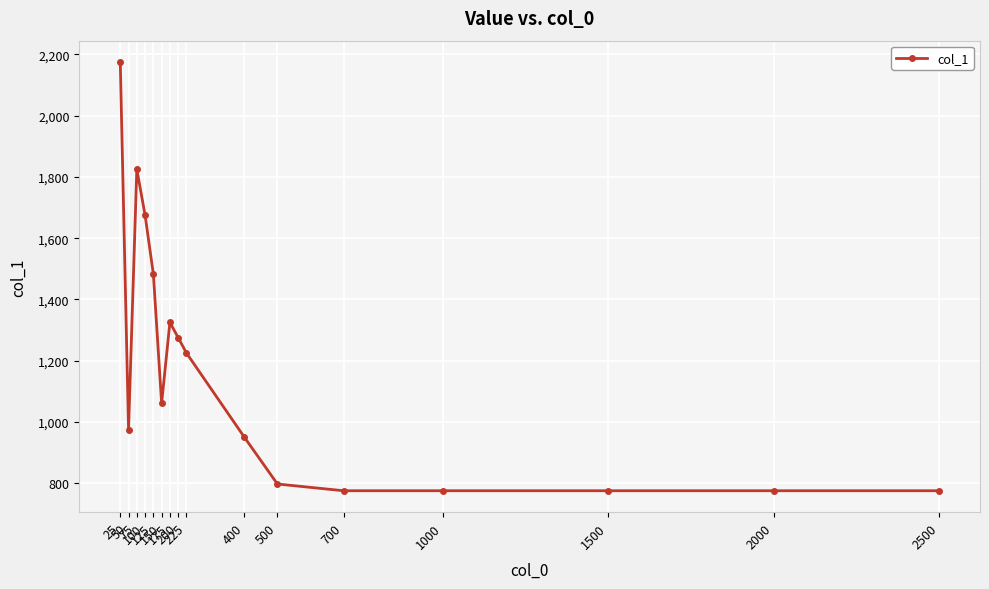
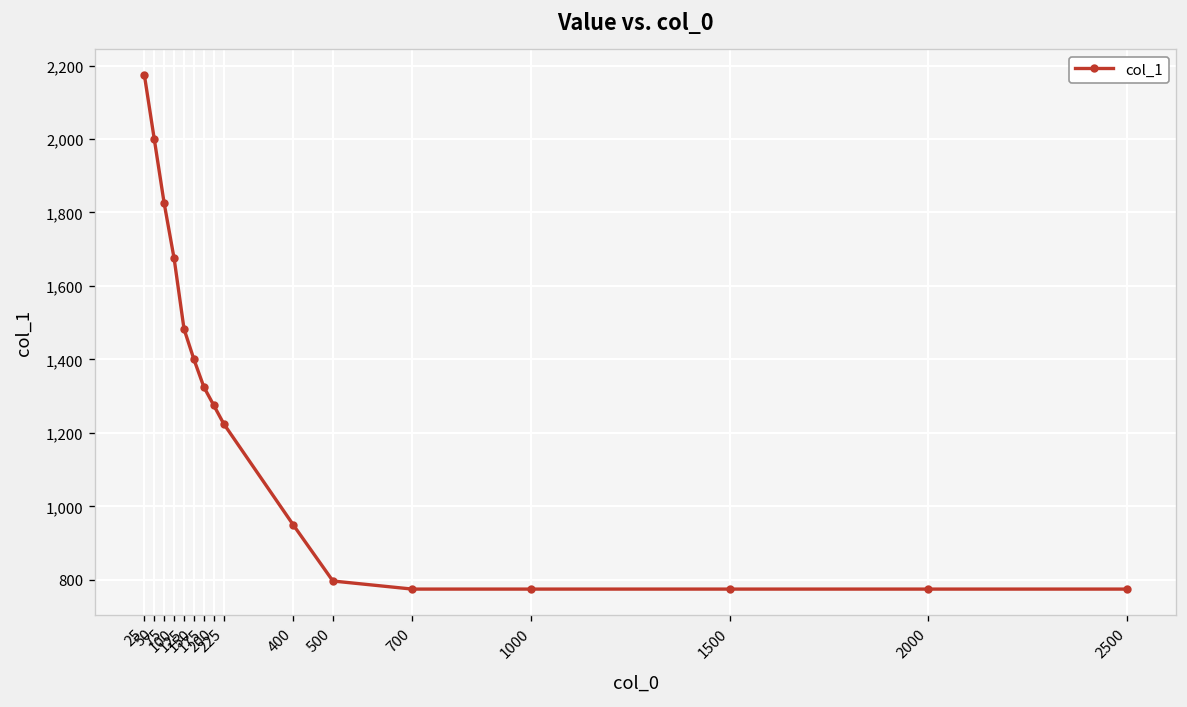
  {
    "25": "2,180",
-   "50": "980",
+   "50": "2,000",
    "75": "1,830",
    "100": "1,680",
    "125": "1,480",
-   "150": "1,060",
+   "150": "1,400",
    "175": "1,330",
    "200": "1,280",
    "225": "1,230",
    "400": "950",
    "500": "800",
    "700": "780",
    "1000": "780",
    "1500": "780",
    "2000": "780",
    "2500": "780"
  }
